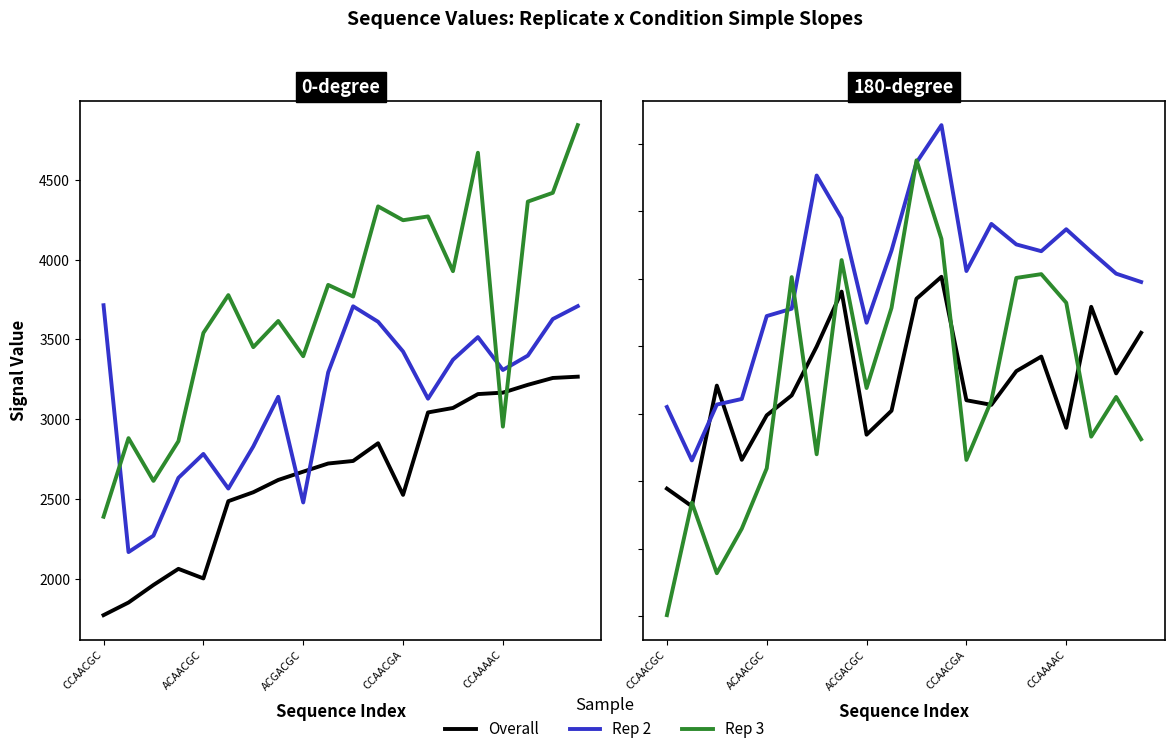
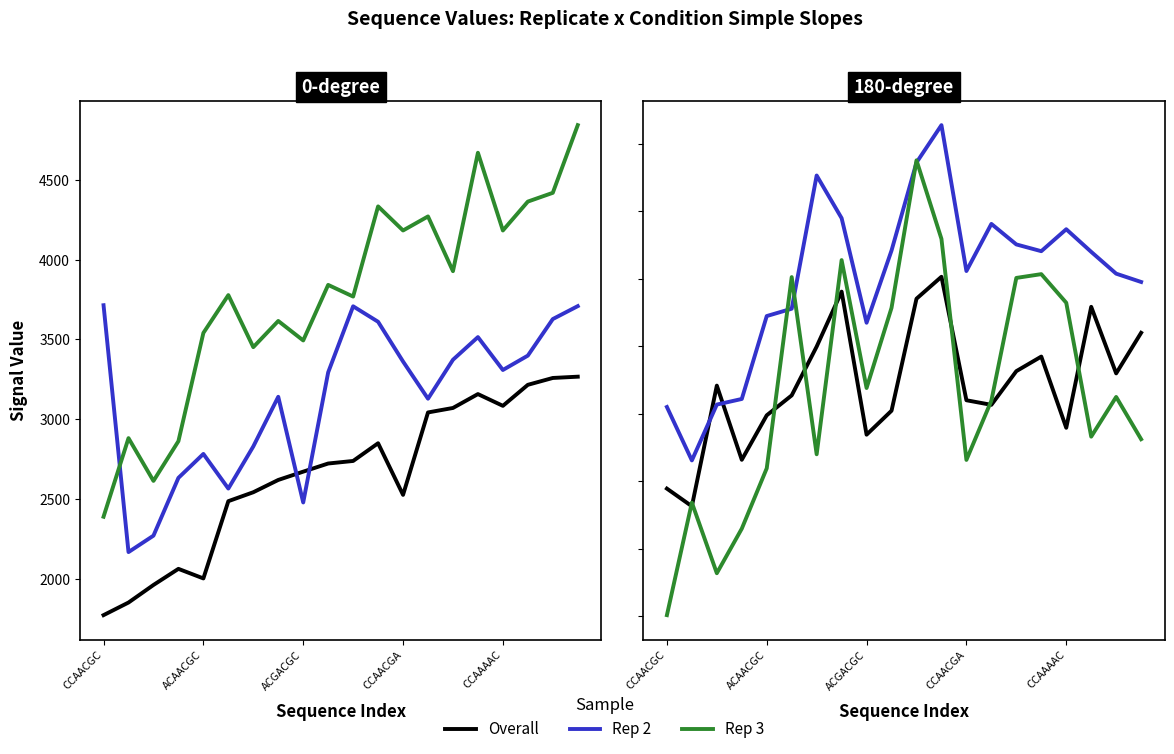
  {
    "0-degree": {
      "Overall": {
        "CCAACGC": 1770,
        "ACAACGC": 2000,
        "ACGACGC": 2670,
        "CCAACGA": 2530,
-       "CCAAAAC": 3170
+       "CCAAAAC": 3080
      },
      "Rep 2": {
        "CCAACGC": 3710,
        "ACAACGC": 2780,
        "ACGACGC": 2480,
-       "CCAACGA": 3420,
+       "CCAACGA": 3360,
        "CCAAAAC": 3310
      },
      "Rep 3": {
        "CCAACGC": 2390,
        "ACAACGC": 3540,
-       "ACGACGC": 3400,
-       "CCAACGA": 4250,
-       "CCAAAAC": 2950
+       "ACGACGC": 3490,
+       "CCAACGA": 4180,
+       "CCAAAAC": 4180
      }
    }
  }
